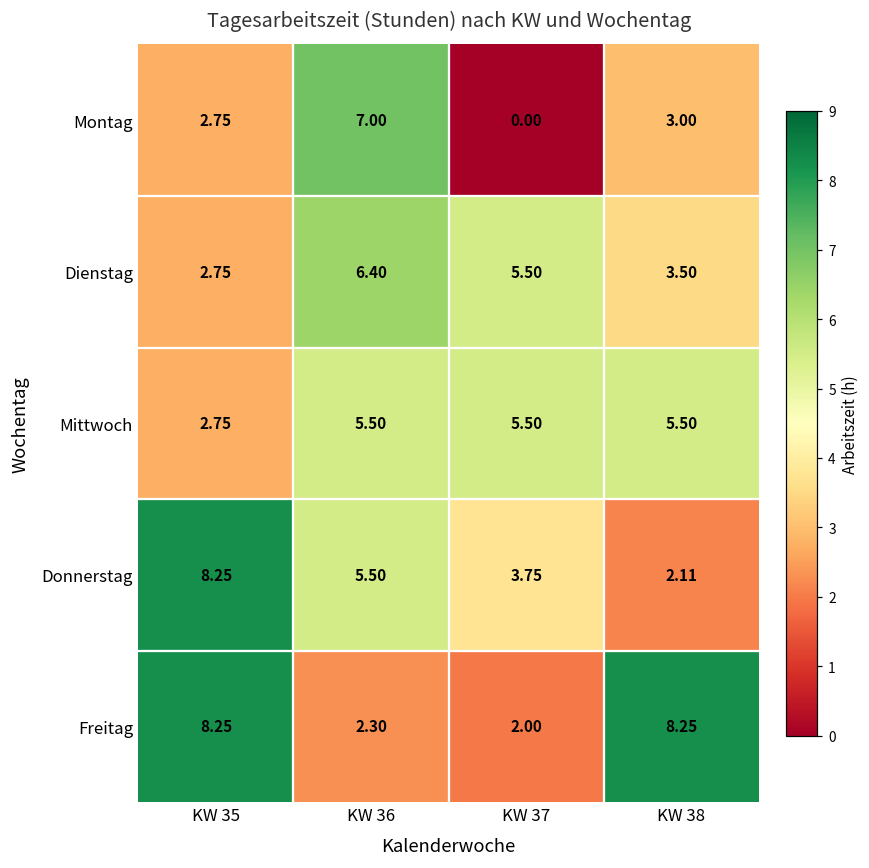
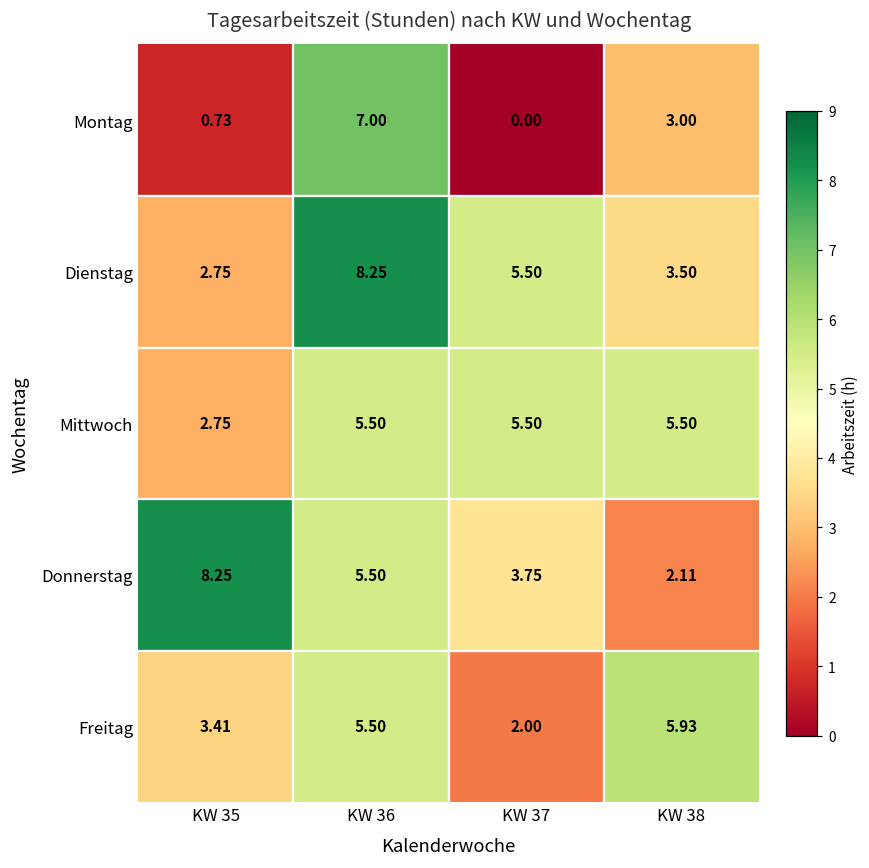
  {
    "Montag": {
-     "KW 35": 2.75,
+     "KW 35": 0.73,
      "KW 36": 7.00,
      "KW 37": 0.00,
      "KW 38": 3.00
    },
    "Dienstag": {
      "KW 35": 2.75,
-     "KW 36": 6.40,
+     "KW 36": 8.25,
      "KW 37": 5.50,
      "KW 38": 3.50
    },
    "Mittwoch": {
      "KW 35": 2.75,
      "KW 36": 5.50,
      "KW 37": 5.50,
      "KW 38": 5.50
    },
    "Donnerstag": {
      "KW 35": 8.25,
      "KW 36": 5.50,
      "KW 37": 3.75,
      "KW 38": 2.11
    },
    "Freitag": {
-     "KW 35": 8.25,
-     "KW 36": 2.30,
+     "KW 35": 3.41,
+     "KW 36": 5.50,
      "KW 37": 2.00,
-     "KW 38": 8.25
+     "KW 38": 5.93
    }
  }
